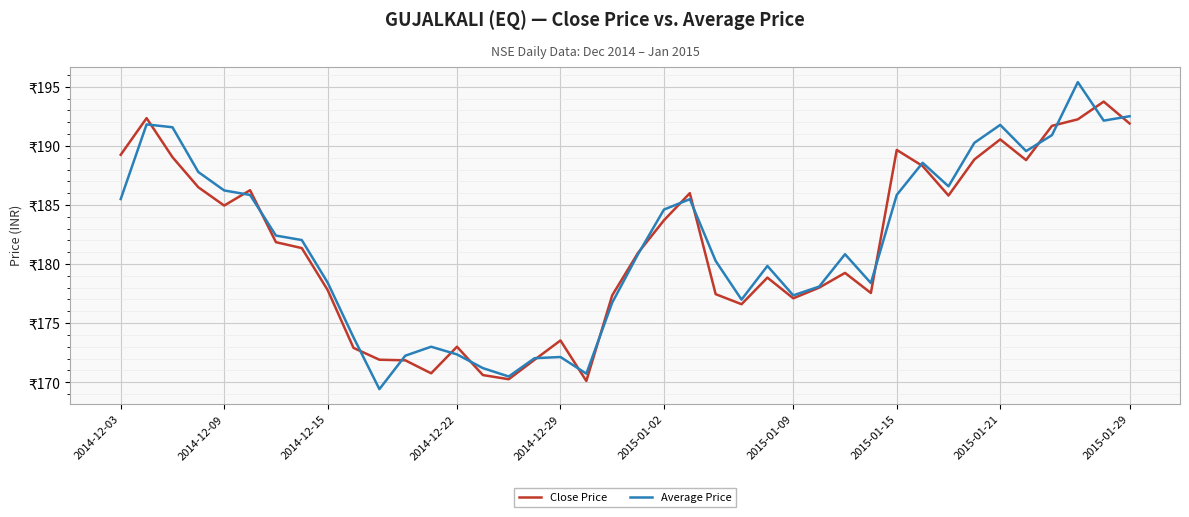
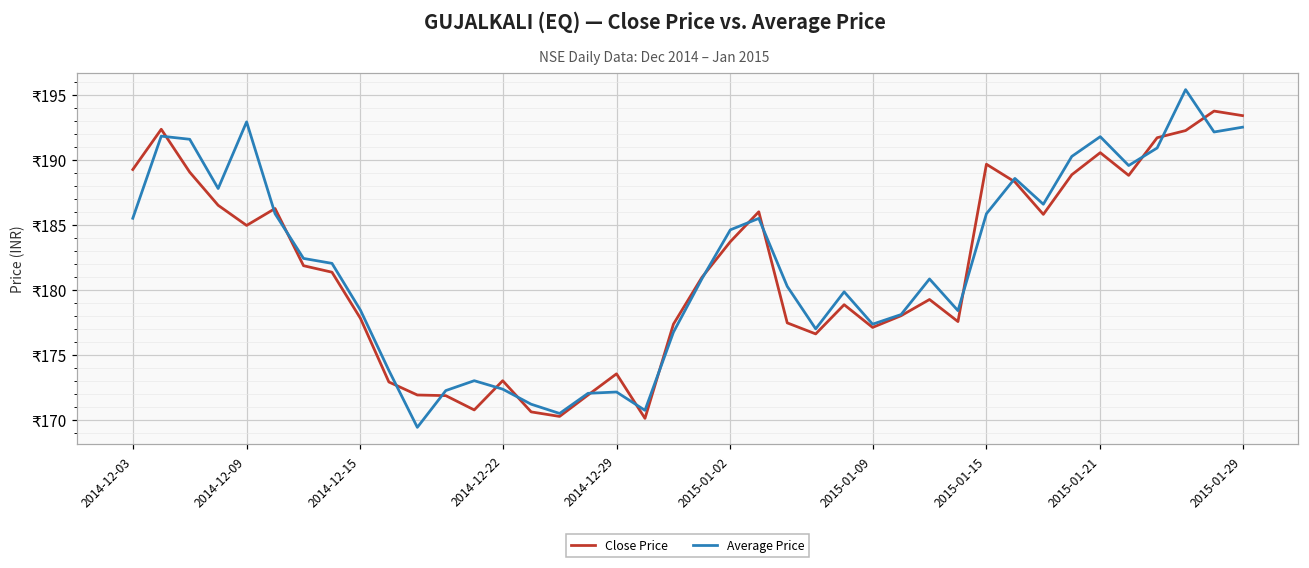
  {
    "Close Price": {
      "2014-12-03": "₹189.3",
      "2014-12-09": "₹185.0",
      "2014-12-15": "₹177.8",
      "2014-12-22": "₹173.0",
      "2014-12-29": "₹173.5",
      "2015-01-02": "₹183.7",
      "2015-01-09": "₹177.1",
      "2015-01-15": "₹189.7",
      "2015-01-21": "₹190.6",
-     "2015-01-29": "₹191.9"
+     "2015-01-29": "₹193.4"
    },
    "Average Price": {
      "2014-12-03": "₹185.5",
-     "2014-12-09": "₹186.2",
+     "2014-12-09": "₹192.9",
      "2014-12-15": "₹178.4",
      "2014-12-22": "₹172.4",
      "2014-12-29": "₹172.1",
      "2015-01-02": "₹184.6",
      "2015-01-09": "₹177.4",
      "2015-01-15": "₹185.9",
      "2015-01-21": "₹191.8",
      "2015-01-29": "₹192.5"
    }
  }
